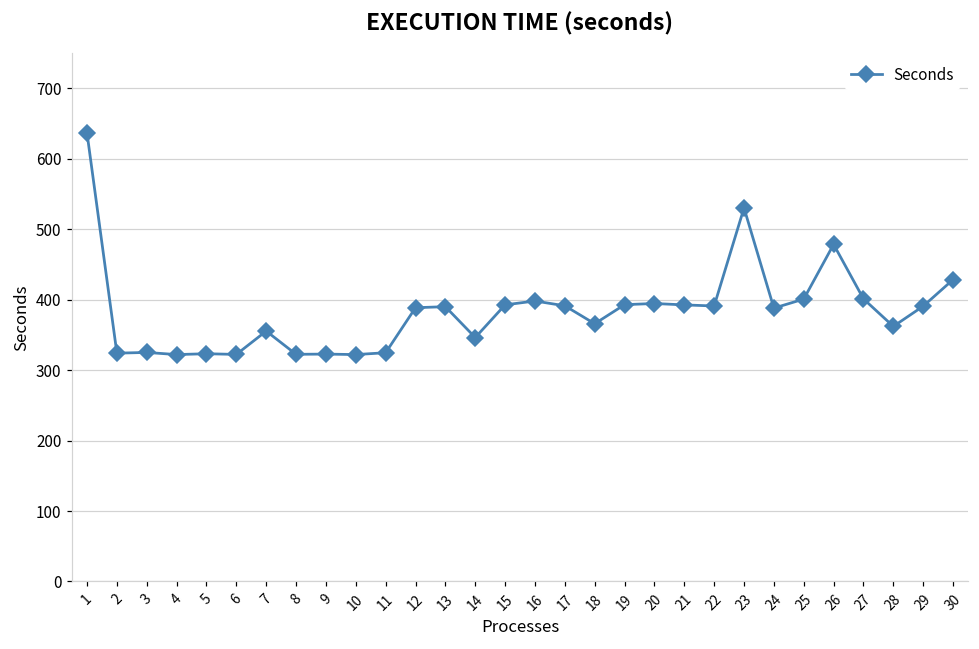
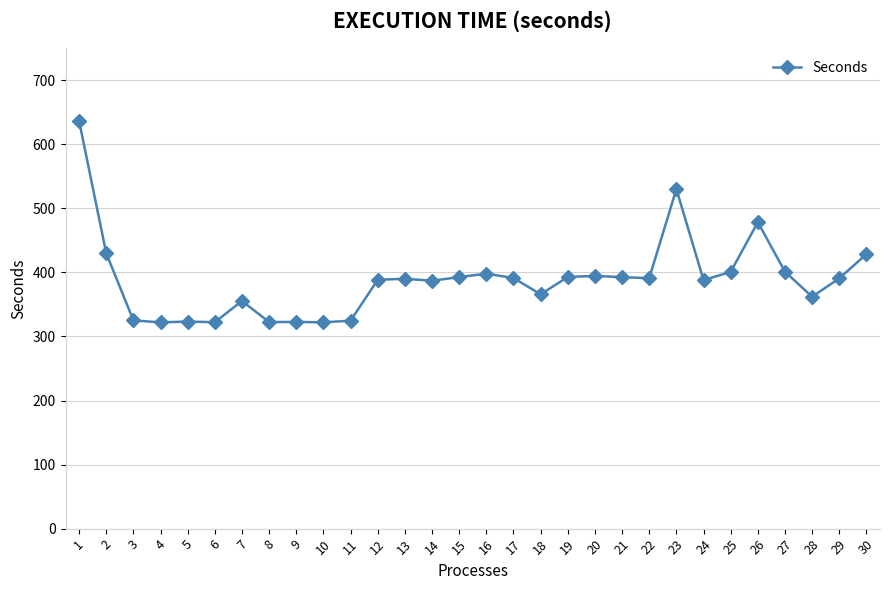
  {
    "1": 640,
-   "2": 320,
+   "2": 430,
    "3": 330,
    "4": 320,
    "5": 320,
    "6": 320,
    "7": 360,
    "8": 320,
    "9": 320,
    "10": 320,
    "11": 320,
    "12": 390,
    "13": 390,
-   "14": 350,
+   "14": 390,
    "15": 390,
    "16": 400,
    "17": 390,
    "18": 370,
    "19": 390,
    "20": 390,
    "21": 390,
    "22": 390,
    "23": 530,
    "24": 390,
    "25": 400,
    "26": 480,
    "27": 400,
    "28": 360,
    "29": 390,
    "30": 430
  }
